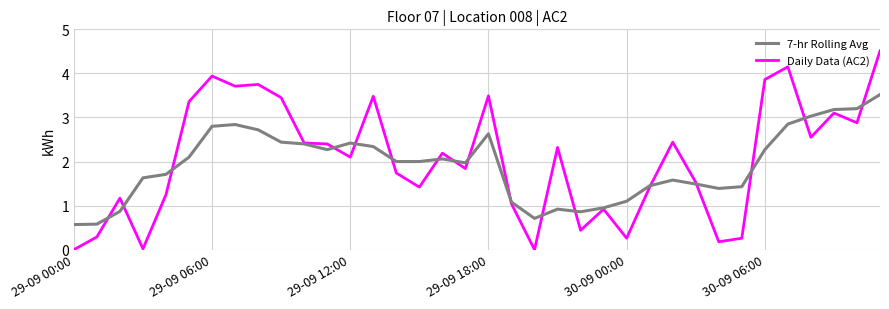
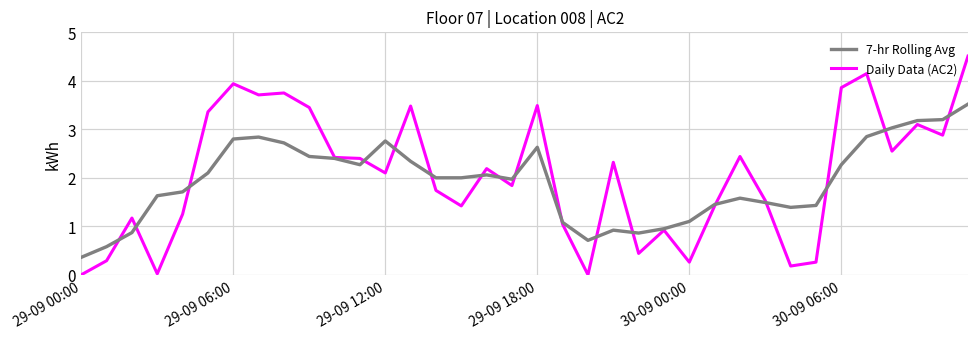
  {
    "7-hr Rolling Avg": {
-     "29-09 00:00": 0.6,
+     "29-09 00:00": 0.4,
      "29-09 06:00": 2.8,
-     "29-09 12:00": 2.4,
+     "29-09 12:00": 2.8,
      "29-09 18:00": 2.6,
      "30-09 00:00": 1.1,
      "30-09 06:00": 2.3
    },
    "Daily Data (AC2)": {
      "29-09 00:00": 0.0,
      "29-09 06:00": 3.9,
      "29-09 12:00": 2.1,
      "29-09 18:00": 3.5,
      "30-09 00:00": 0.3,
      "30-09 06:00": 3.9
    }
  }
